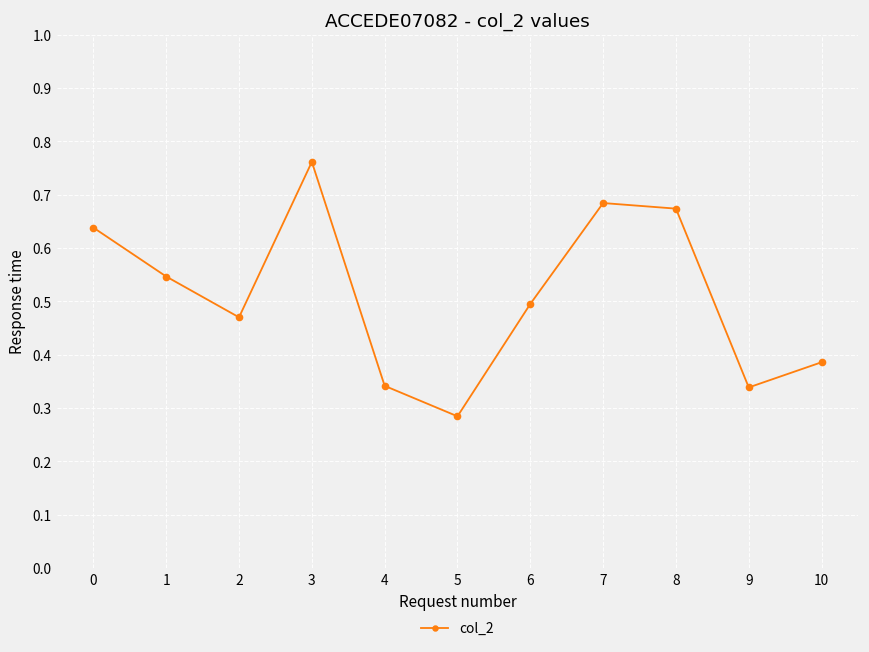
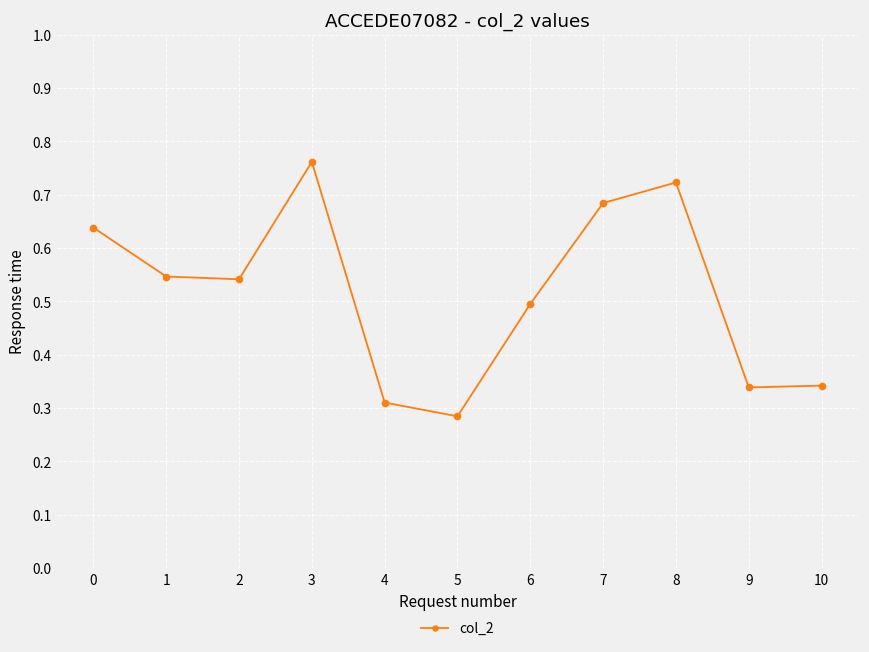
  {
    "0": 0.64,
    "1": 0.55,
-   "2": 0.47,
+   "2": 0.54,
    "3": 0.76,
-   "4": 0.34,
+   "4": 0.31,
    "5": 0.28,
    "6": 0.50,
    "7": 0.68,
-   "8": 0.67,
+   "8": 0.72,
    "9": 0.34,
-   "10": 0.39
+   "10": 0.34
  }
